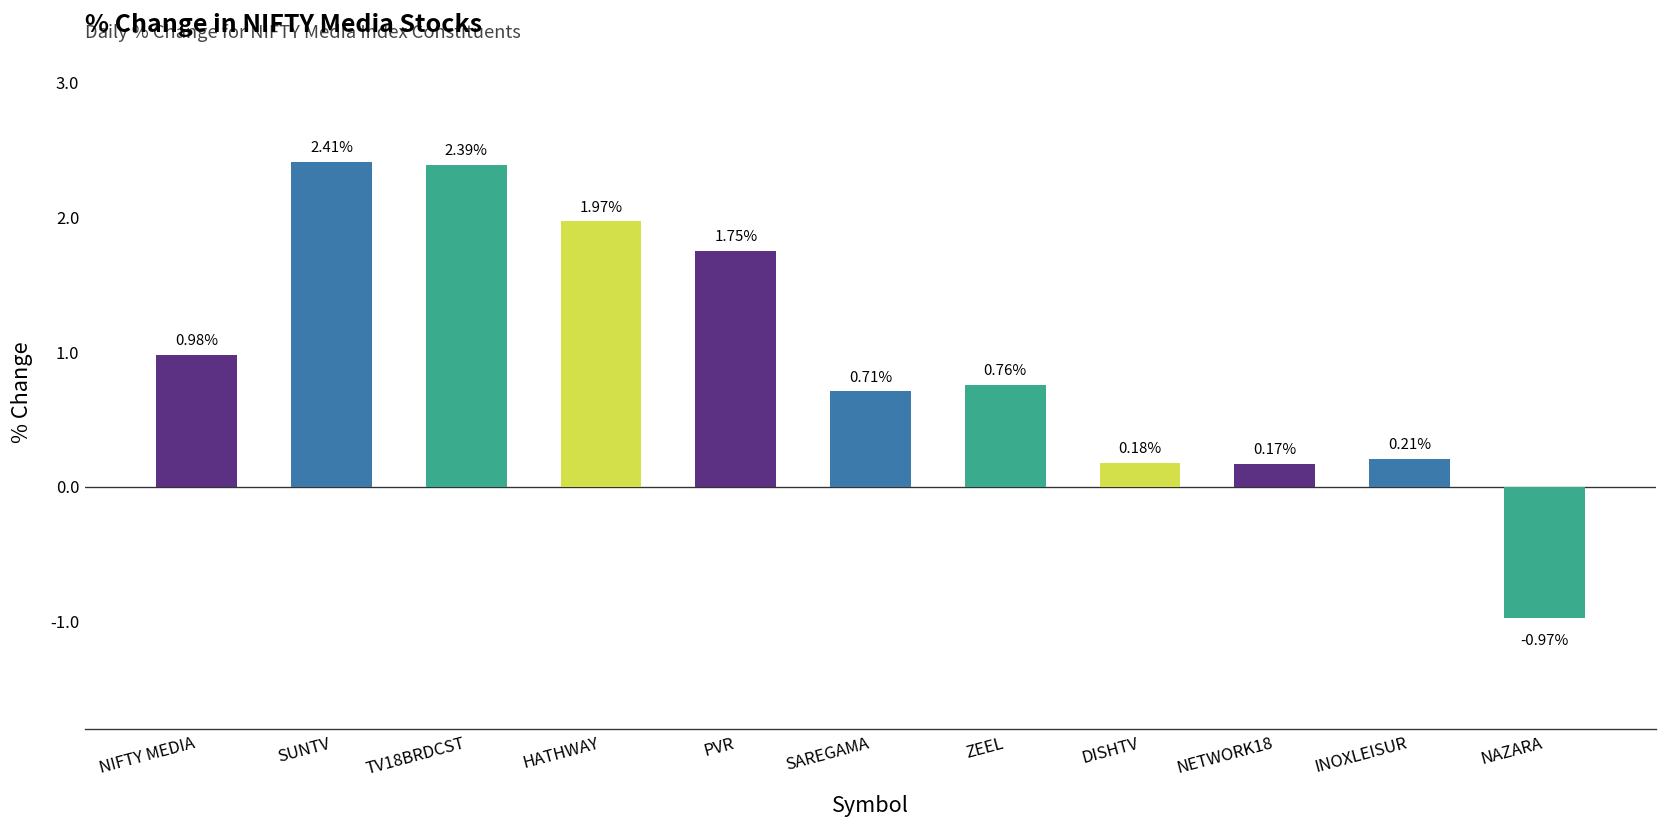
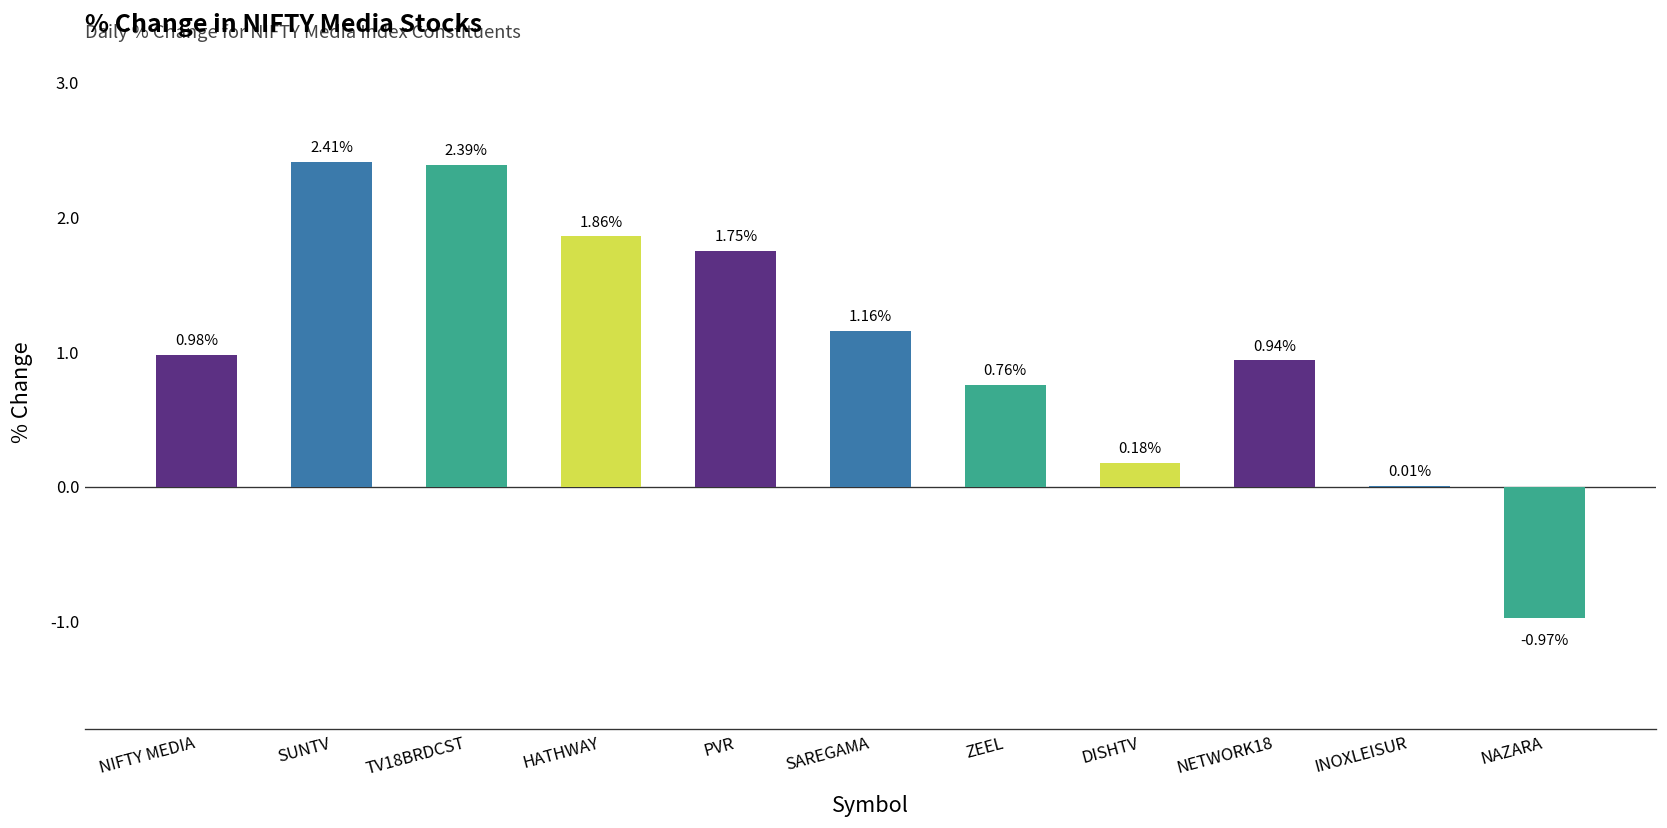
  {
    "NIFTY MEDIA": "0.98%",
    "SUNTV": "2.41%",
    "TV18BRDCST": "2.39%",
-   "HATHWAY": "1.97%",
+   "HATHWAY": "1.86%",
    "PVR": "1.75%",
-   "SAREGAMA": "0.71%",
+   "SAREGAMA": "1.16%",
    "ZEEL": "0.76%",
    "DISHTV": "0.18%",
-   "NETWORK18": "0.17%",
-   "INOXLEISUR": "0.21%",
+   "NETWORK18": "0.94%",
+   "INOXLEISUR": "0.01%",
    "NAZARA": "-0.97%"
  }
